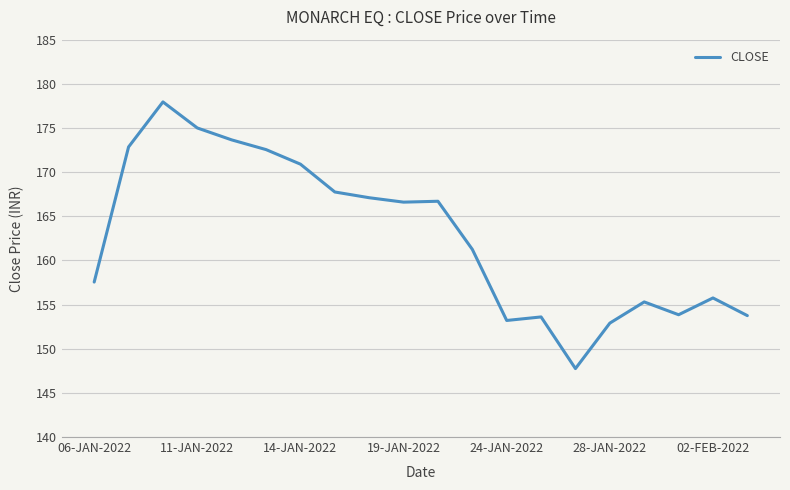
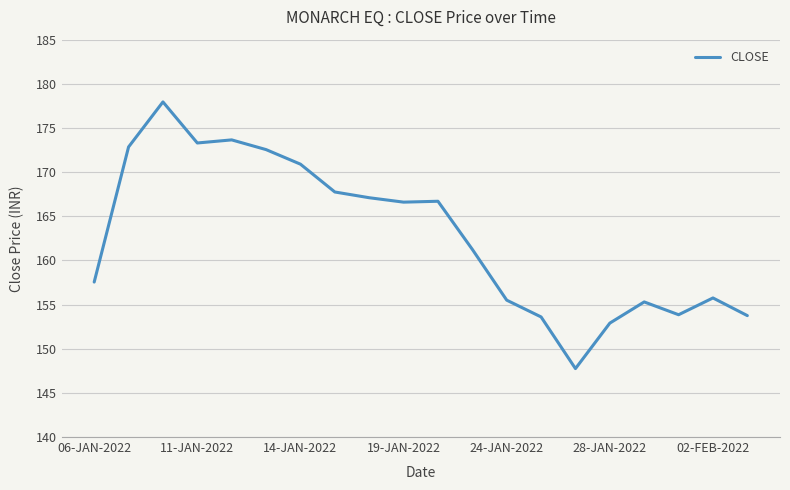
  {
    "06-JAN-2022": 158,
-   "11-JAN-2022": 175,
+   "11-JAN-2022": 173,
    "14-JAN-2022": 171,
    "19-JAN-2022": 167,
-   "24-JAN-2022": 153,
+   "24-JAN-2022": 156,
    "28-JAN-2022": 153,
    "02-FEB-2022": 156
  }
